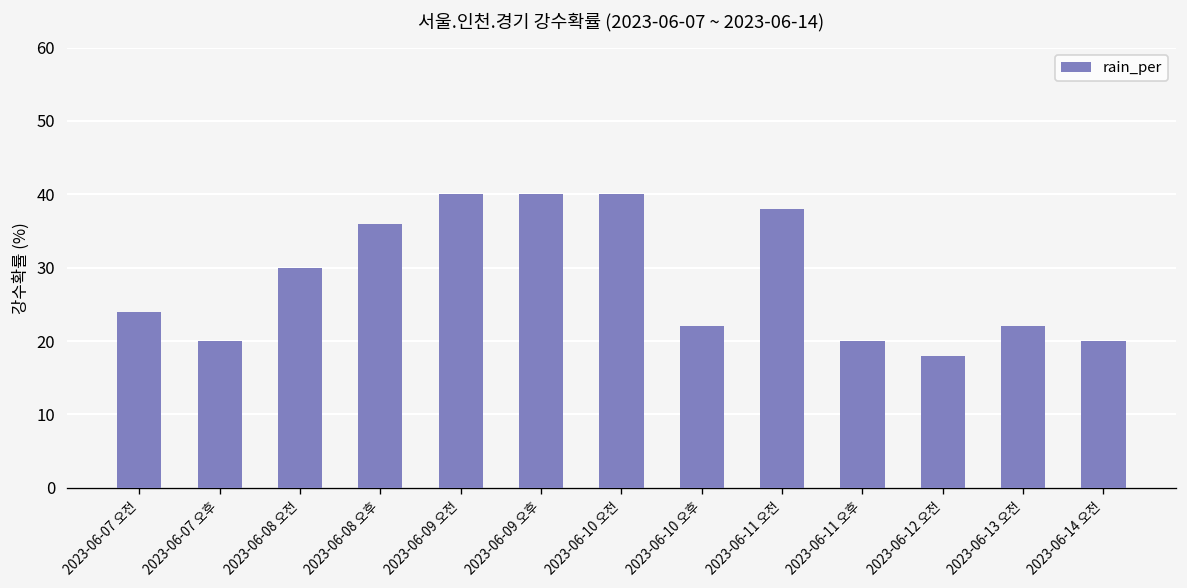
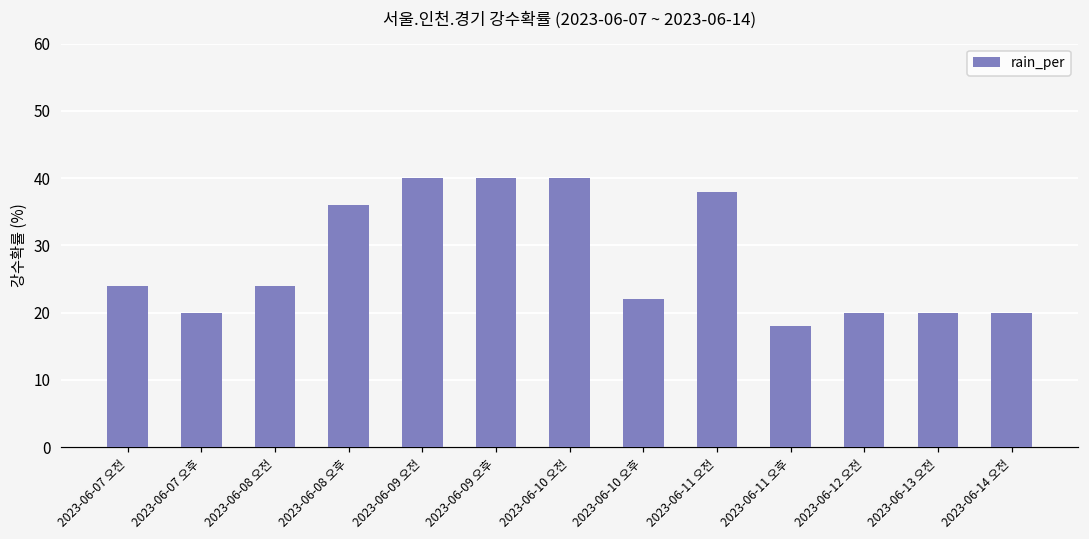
  {
    "2023-06-07 오전": 24,
    "2023-06-07 오후": 20,
-   "2023-06-08 오전": 30,
+   "2023-06-08 오전": 24,
    "2023-06-08 오후": 36,
    "2023-06-09 오전": 40,
    "2023-06-09 오후": 40,
    "2023-06-10 오전": 40,
    "2023-06-10 오후": 22,
    "2023-06-11 오전": 38,
-   "2023-06-11 오후": 20,
-   "2023-06-12 오전": 18,
-   "2023-06-13 오전": 22,
+   "2023-06-11 오후": 18,
+   "2023-06-12 오전": 20,
+   "2023-06-13 오전": 20,
    "2023-06-14 오전": 20
  }
